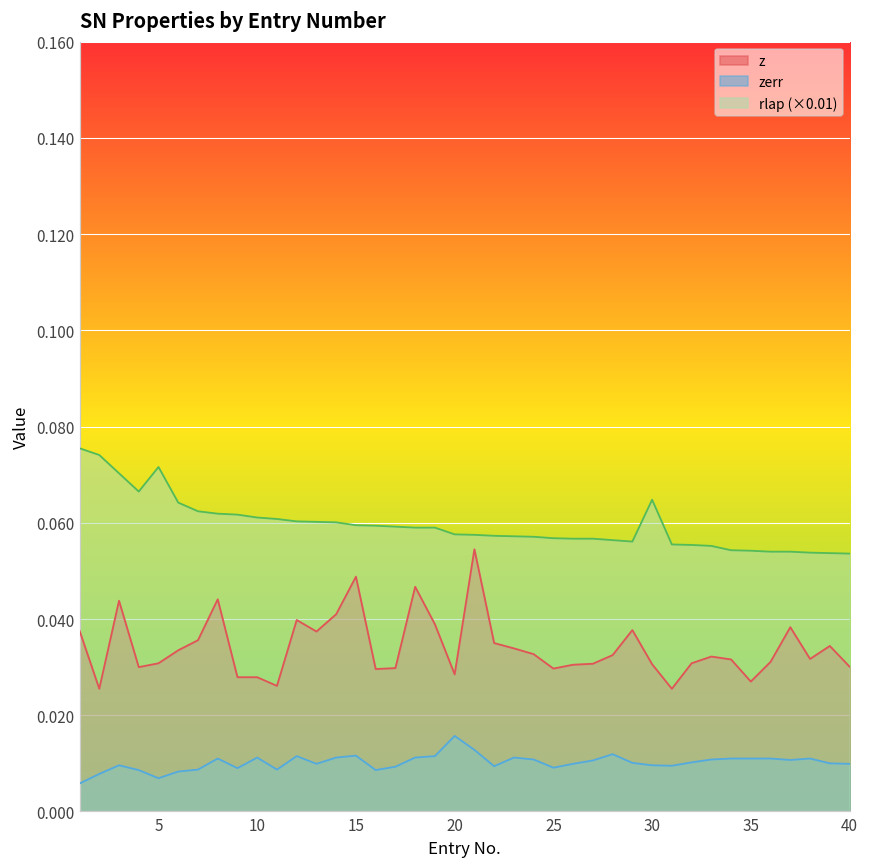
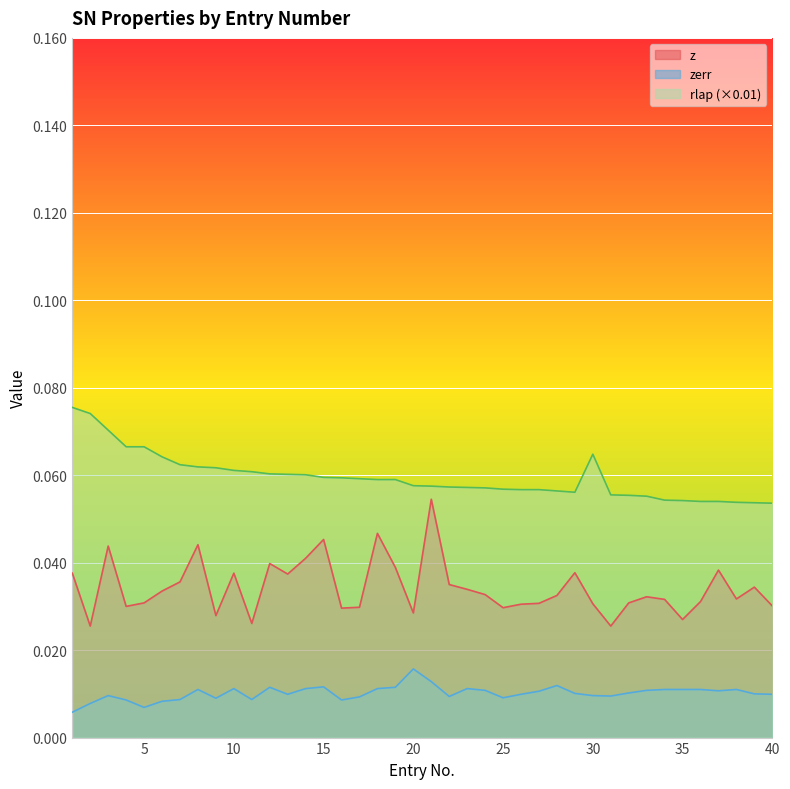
  {
    "z": {
      "5": 0.031,
-     "10": 0.028,
-     "15": 0.049,
+     "10": 0.038,
+     "15": 0.045,
      "20": 0.029,
      "25": 0.030,
      "30": 0.031,
      "35": 0.027,
      "40": 0.030
    },
    "zerr": {
      "5": 0.007,
      "10": 0.011,
      "15": 0.012,
      "20": 0.016,
      "25": 0.009,
      "30": 0.010,
      "35": 0.011,
      "40": 0.010
    },
    "rlap (×0.01)": {
-     "5": 0.072,
+     "5": 0.067,
      "10": 0.061,
      "15": 0.060,
      "20": 0.058,
      "25": 0.057,
      "30": 0.065,
      "35": 0.054,
      "40": 0.054
    }
  }
